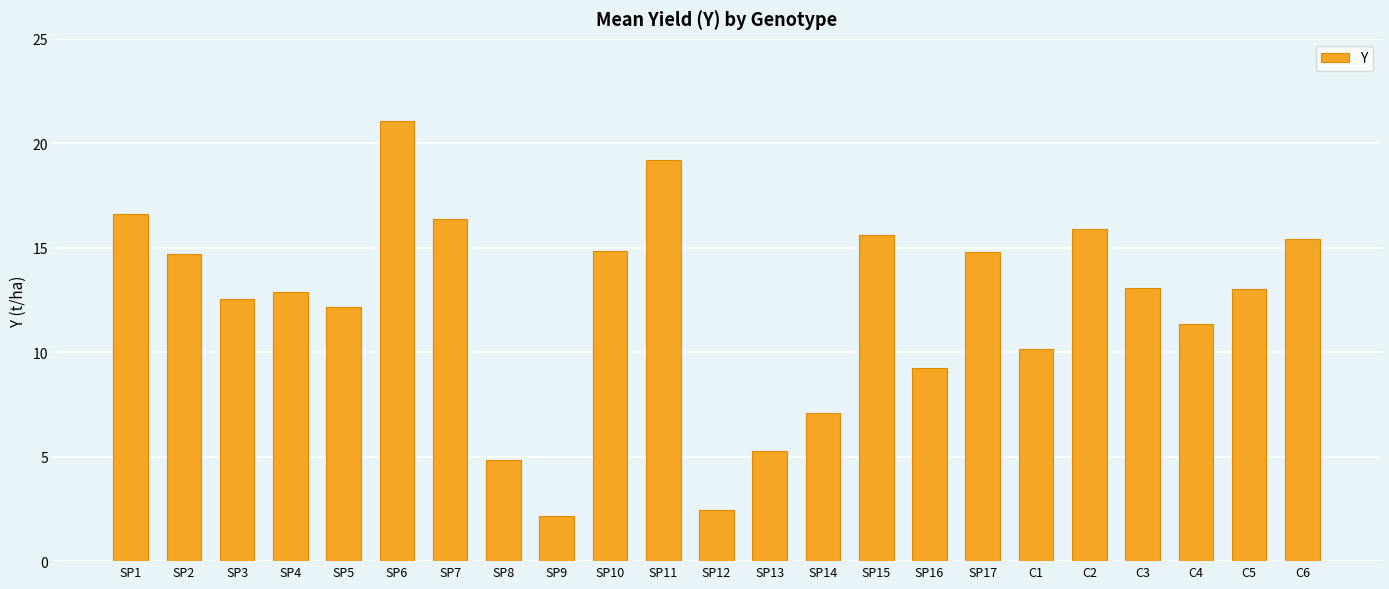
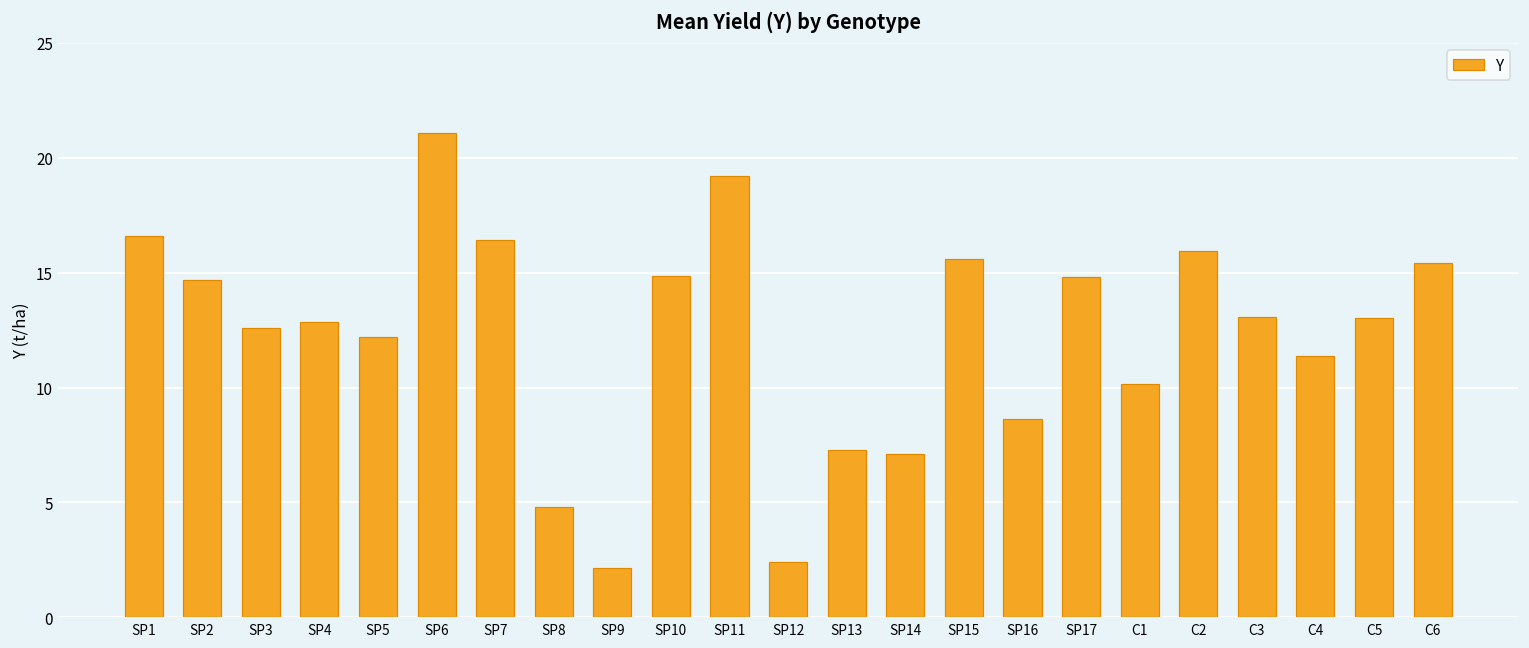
  {
    "SP1": 16.6,
    "SP2": 14.7,
    "SP3": 12.6,
    "SP4": 12.9,
    "SP5": 12.2,
    "SP6": 21.1,
    "SP7": 16.4,
    "SP8": 4.8,
    "SP9": 2.2,
    "SP10": 14.9,
    "SP11": 19.2,
    "SP12": 2.4,
-   "SP13": 5.3,
+   "SP13": 7.3,
    "SP14": 7.1,
    "SP15": 15.6,
-   "SP16": 9.3,
+   "SP16": 8.6,
    "SP17": 14.8,
    "C1": 10.2,
    "C2": 15.9,
    "C3": 13.1,
    "C4": 11.4,
    "C5": 13.0,
    "C6": 15.4
  }
